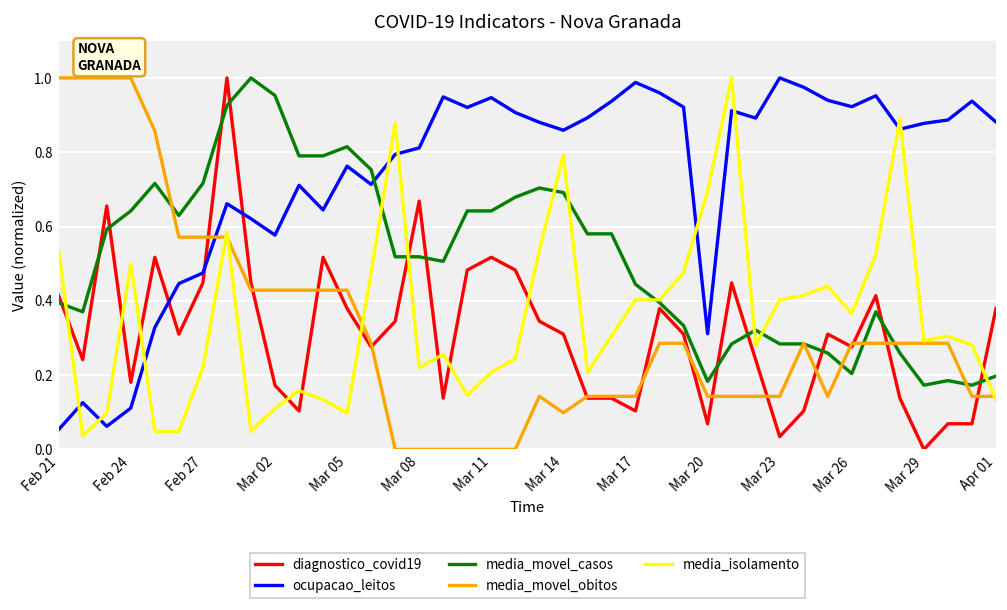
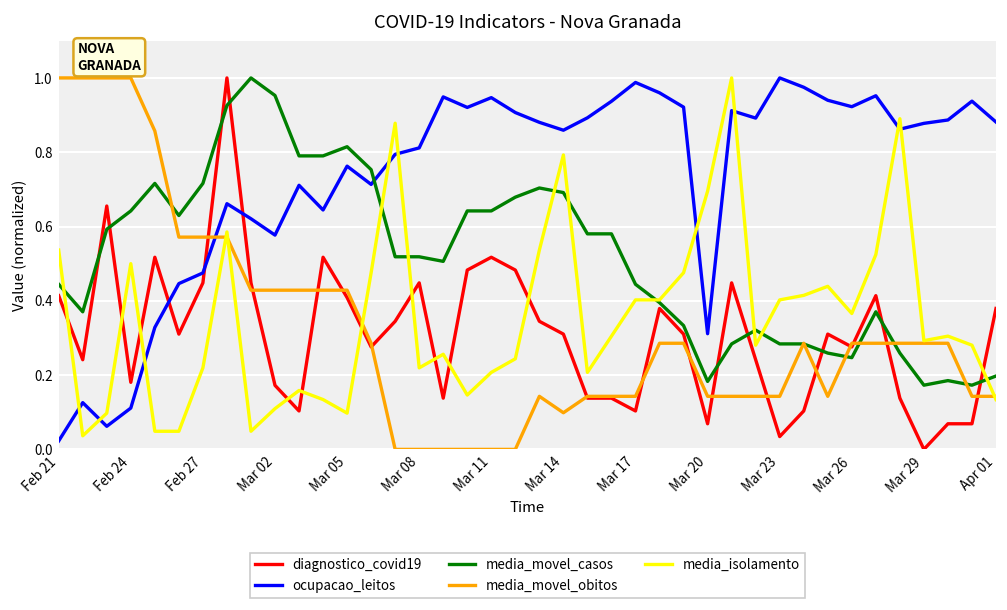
  {
    "diagnostico_covid19": {
      "Feb 21": 0.41,
      "Feb 24": 0.18,
      "Feb 27": 0.45,
      "Mar 02": 0.17,
-     "Mar 05": 0.38,
-     "Mar 08": 0.67,
+     "Mar 05": 0.41,
+     "Mar 08": 0.45,
      "Mar 11": 0.52,
      "Mar 14": 0.31,
      "Mar 17": 0.10,
      "Mar 20": 0.07,
      "Mar 23": 0.03,
      "Mar 26": 0.28,
      "Mar 29": 0.00,
      "Apr 01": 0.38
    },
    "ocupacao_leitos": {
-     "Feb 21": 0.05,
+     "Feb 21": 0.02,
      "Feb 24": 0.11,
      "Feb 27": 0.48,
      "Mar 02": 0.58,
      "Mar 05": 0.76,
      "Mar 08": 0.81,
      "Mar 11": 0.95,
      "Mar 14": 0.86,
      "Mar 17": 0.99,
      "Mar 20": 0.31,
      "Mar 23": 1.00,
      "Mar 26": 0.92,
      "Mar 29": 0.88,
      "Apr 01": 0.88
    },
    "media_movel_casos": {
-     "Feb 21": 0.39,
+     "Feb 21": 0.44,
      "Feb 24": 0.64,
      "Feb 27": 0.72,
      "Mar 02": 0.95,
      "Mar 05": 0.81,
      "Mar 08": 0.52,
      "Mar 11": 0.64,
      "Mar 14": 0.69,
      "Mar 17": 0.44,
      "Mar 20": 0.18,
      "Mar 23": 0.28,
-     "Mar 26": 0.20,
+     "Mar 26": 0.25,
      "Mar 29": 0.17,
      "Apr 01": 0.20
    },
    "media_movel_obitos": {
      "Feb 21": 1.00,
      "Feb 24": 1.00,
      "Feb 27": 0.57,
      "Mar 02": 0.43,
      "Mar 05": 0.43,
      "Mar 08": 0.00,
      "Mar 11": 0.00,
      "Mar 14": 0.10,
      "Mar 17": 0.14,
      "Mar 20": 0.14,
      "Mar 23": 0.14,
      "Mar 26": 0.29,
      "Apr 01": 0.14
    },
    "media_isolamento": {
      "Feb 21": 0.54,
      "Feb 24": 0.50,
      "Feb 27": 0.22,
      "Mar 02": 0.11,
      "Mar 05": 0.10,
      "Mar 08": 0.22,
      "Mar 11": 0.21,
      "Mar 14": 0.79,
      "Mar 17": 0.40,
      "Mar 20": 0.70,
      "Mar 23": 0.40,
      "Mar 26": 0.37,
      "Apr 01": 0.13
    }
  }
